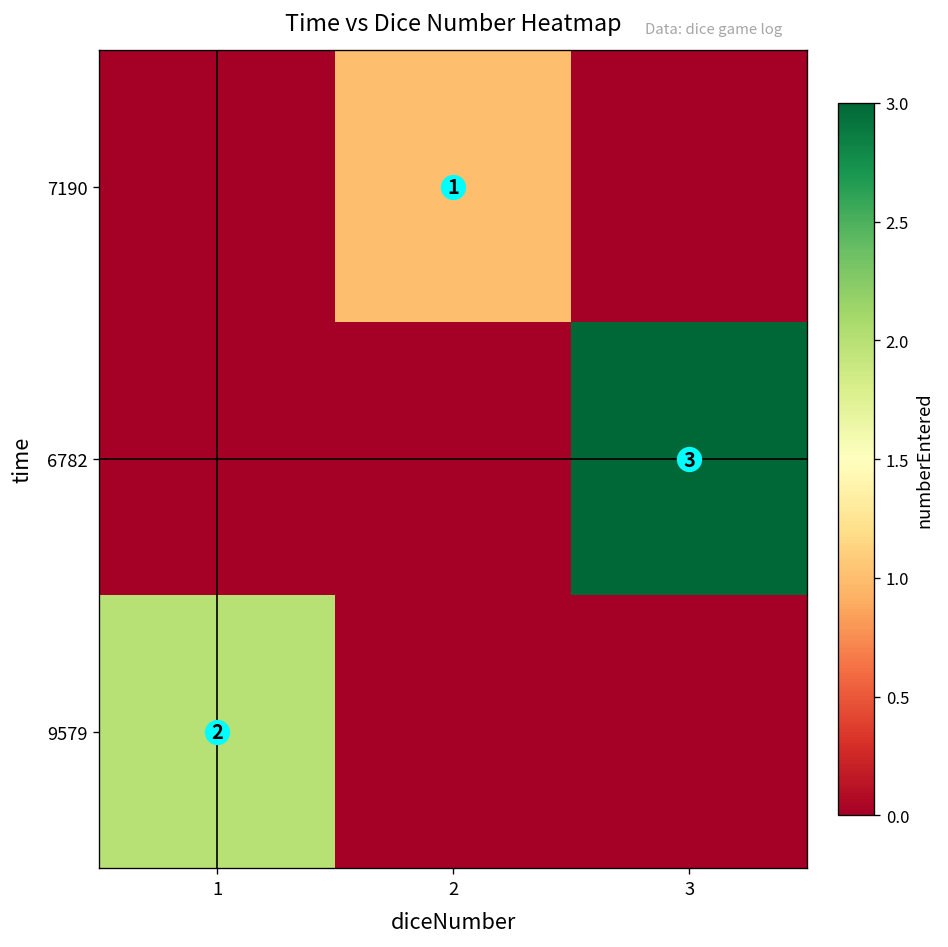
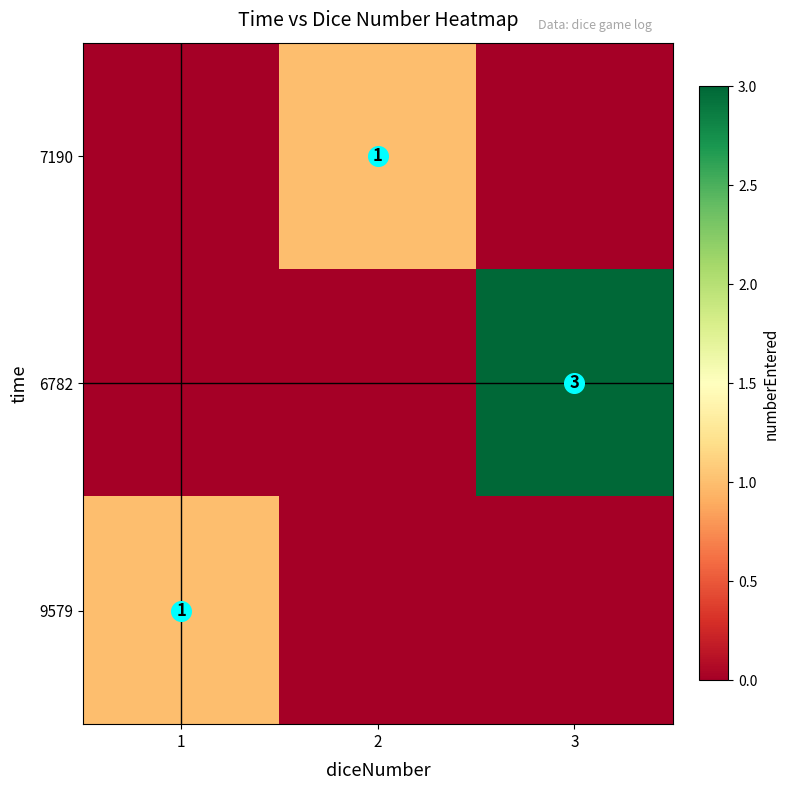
  {
    "9579": {
-     "1": 2
+     "1": 1
    }
  }
